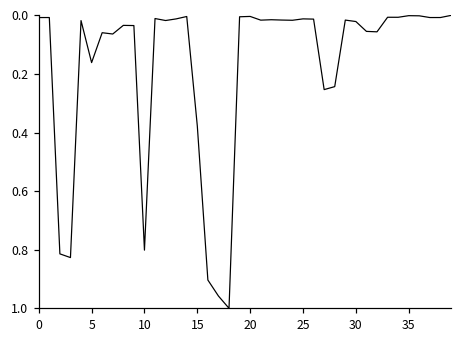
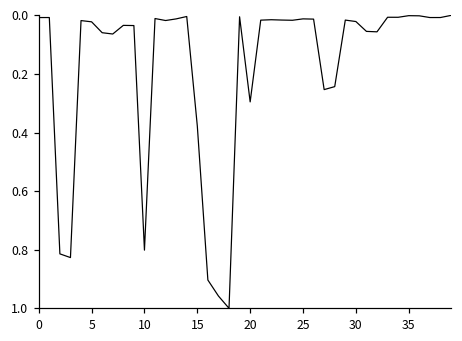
  {
    "0": 0.01,
-   "5": 0.16,
+   "5": 0.02,
    "10": 0.80,
    "15": 0.38,
-   "20": 0.00,
+   "20": 0.30,
    "25": 0.01,
    "30": 0.02,
    "35": 0.00
  }
